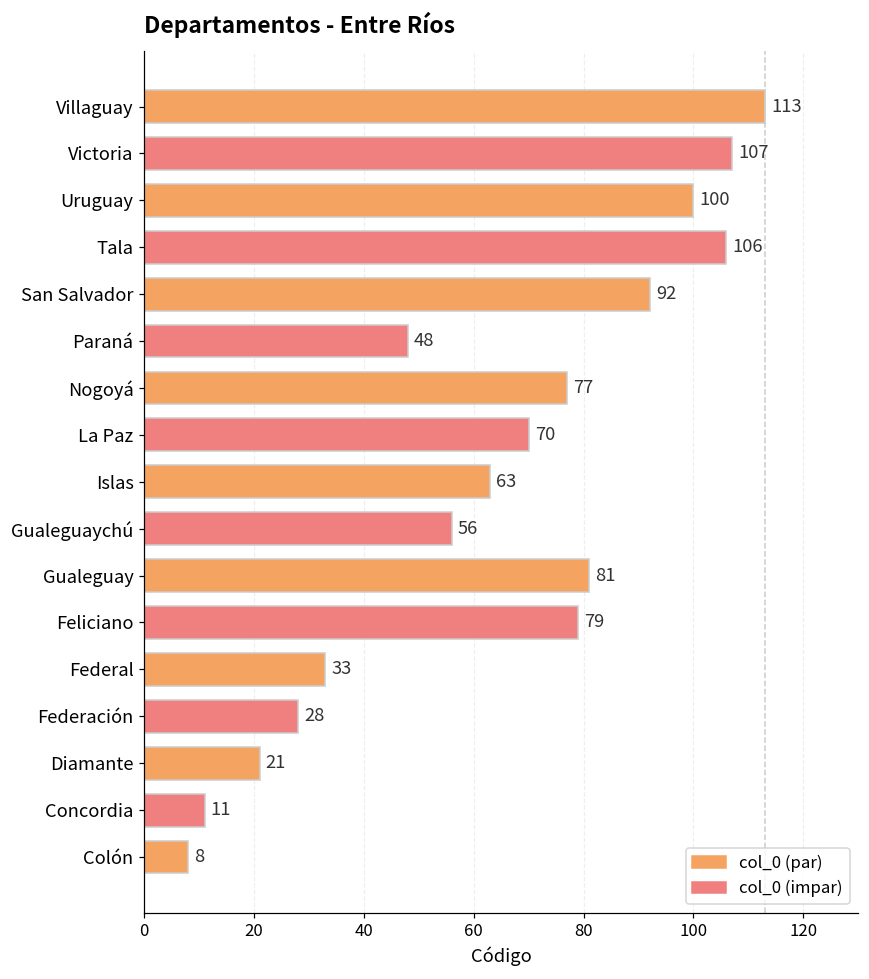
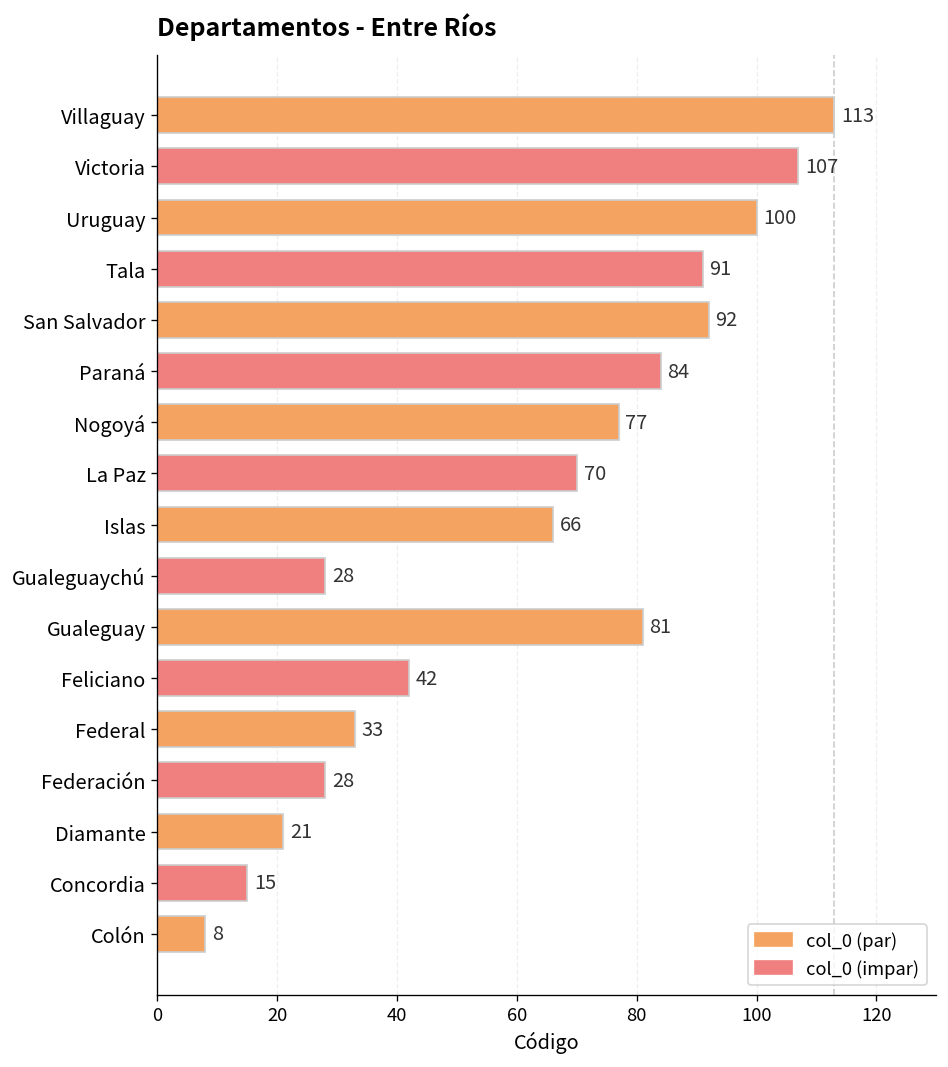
  {
    "Villaguay": 113,
    "Victoria": 107,
    "Uruguay": 100,
-   "Tala": 106,
+   "Tala": 91,
    "San Salvador": 92,
-   "Paraná": 48,
+   "Paraná": 84,
    "Nogoyá": 77,
    "La Paz": 70,
-   "Islas": 63,
-   "Gualeguaychú": 56,
+   "Islas": 66,
+   "Gualeguaychú": 28,
    "Gualeguay": 81,
-   "Feliciano": 79,
+   "Feliciano": 42,
    "Federal": 33,
    "Federación": 28,
    "Diamante": 21,
-   "Concordia": 11,
+   "Concordia": 15,
    "Colón": 8
  }
